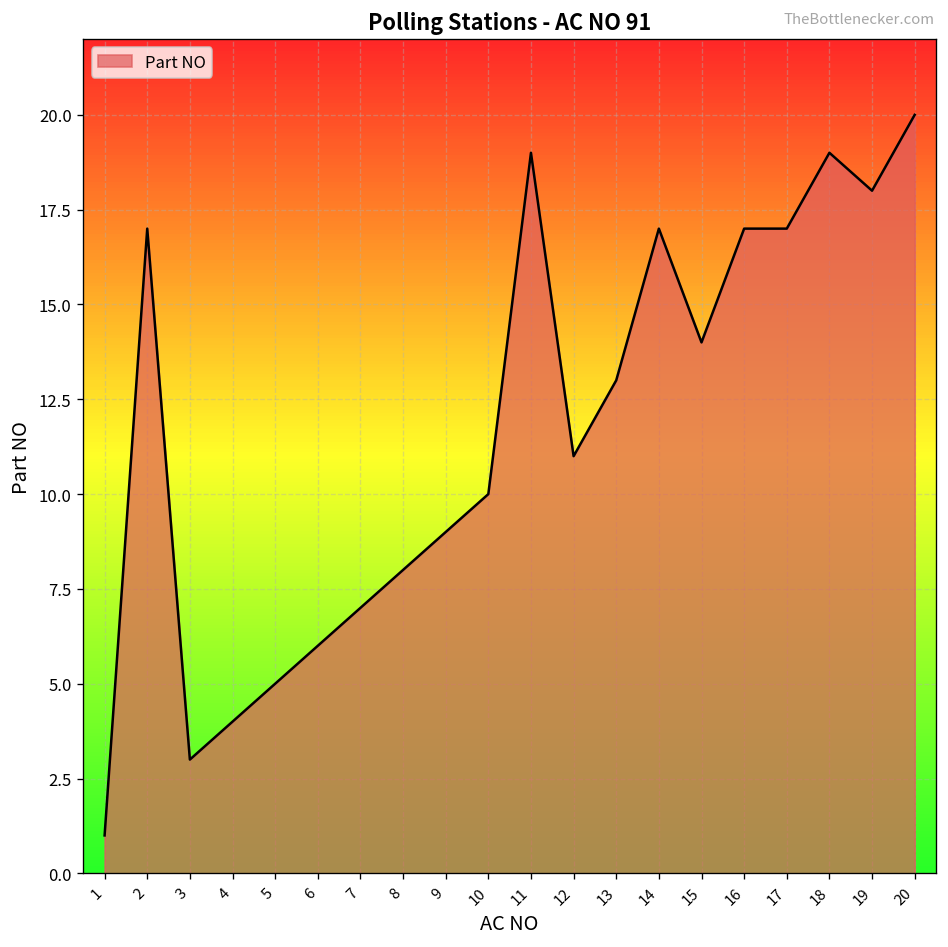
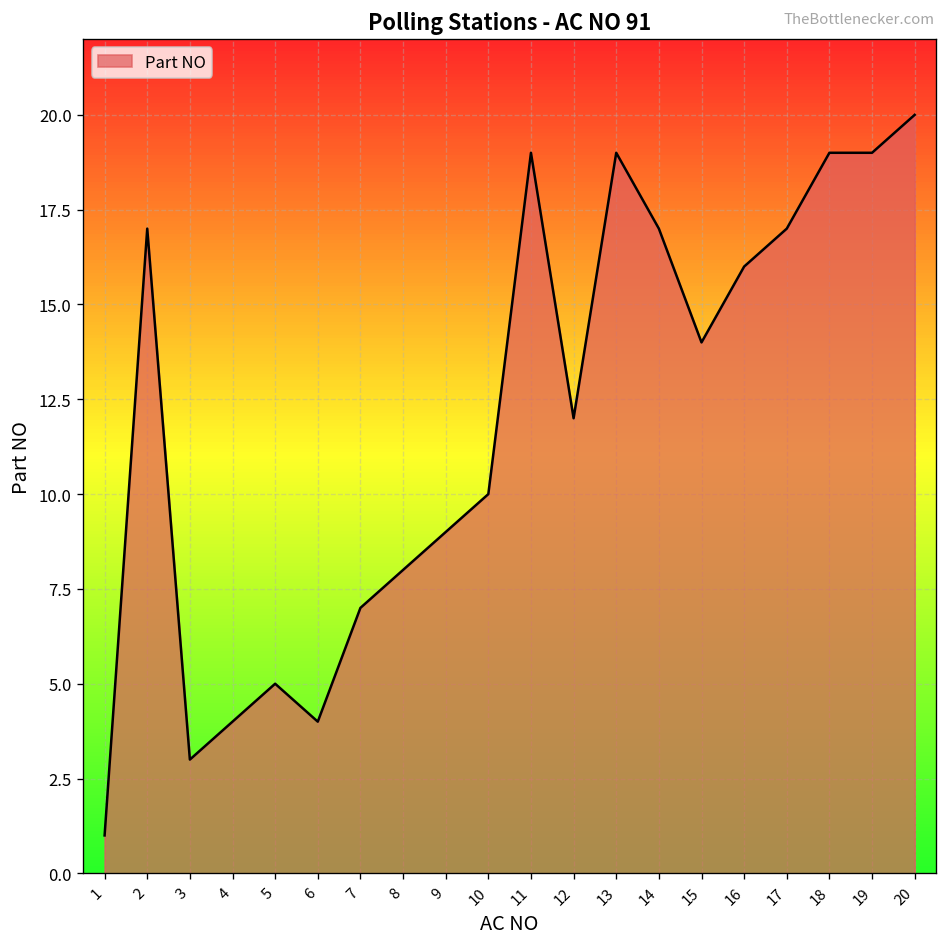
  {
    "1": 1,
    "2": 17,
    "3": 3,
    "4": 4,
    "5": 5,
-   "6": 6,
+   "6": 4,
    "7": 7,
    "8": 8,
    "9": 9,
    "10": 10,
    "11": 19,
-   "12": 11,
-   "13": 13,
+   "12": 12,
+   "13": 19,
    "14": 17,
    "15": 14,
-   "16": 17,
+   "16": 16,
    "17": 17,
    "18": 19,
-   "19": 18,
+   "19": 19,
    "20": 20
  }
